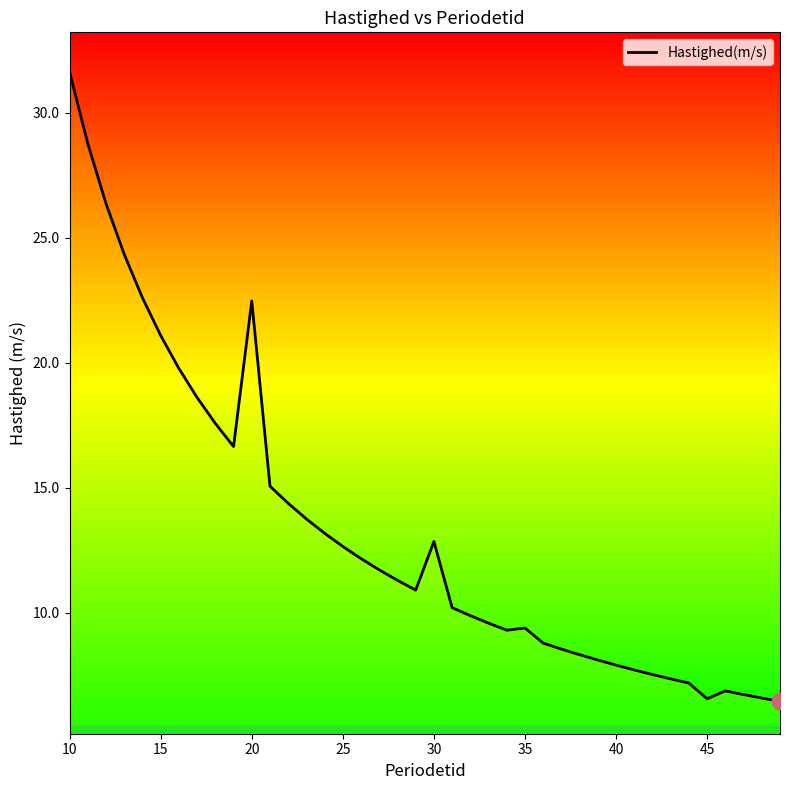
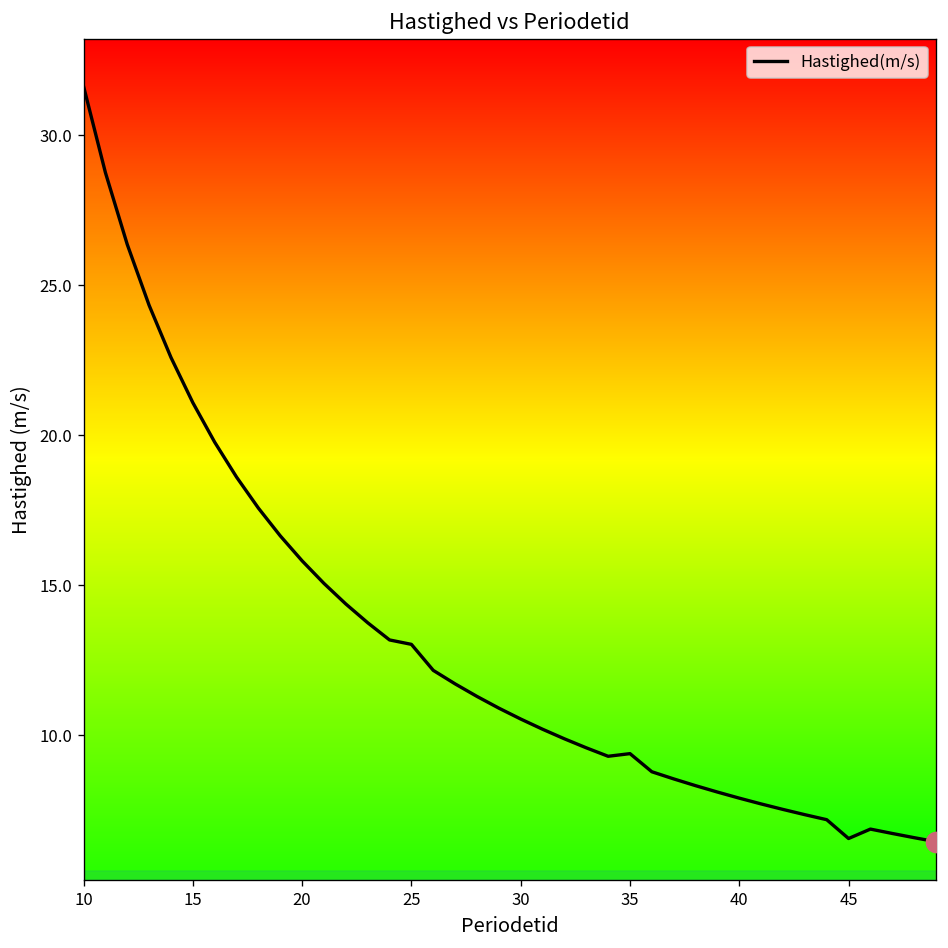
  {
    "Hastighed(m/s)": {
      "10": 31.6,
      "15": 21.1,
-     "20": 22.5,
-     "25": 12.7,
-     "30": 12.8,
+     "20": 15.8,
+     "25": 13.0,
+     "30": 10.5,
      "35": 9.4,
      "40": 7.9,
      "45": 6.6
    }
  }
